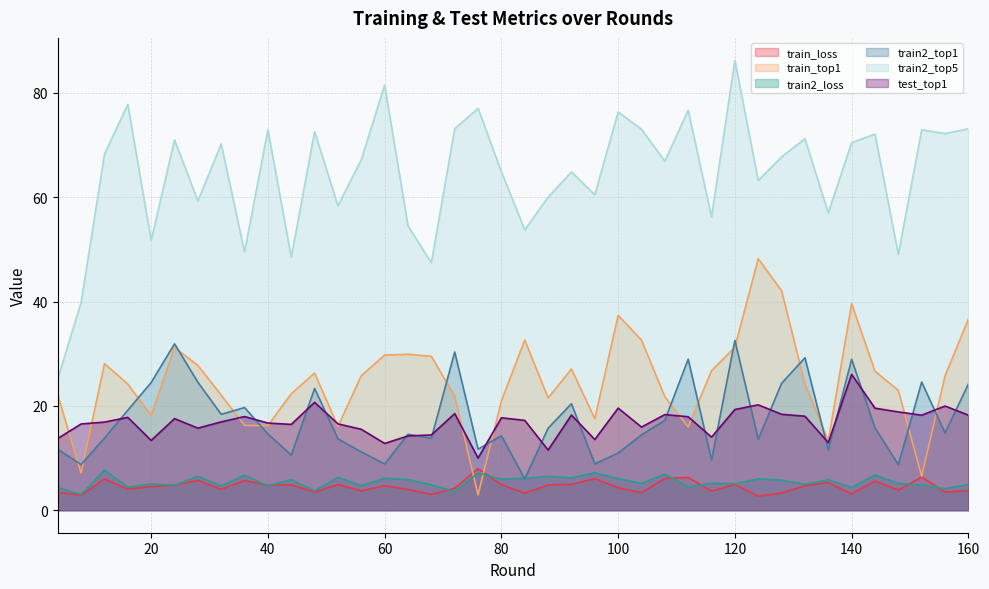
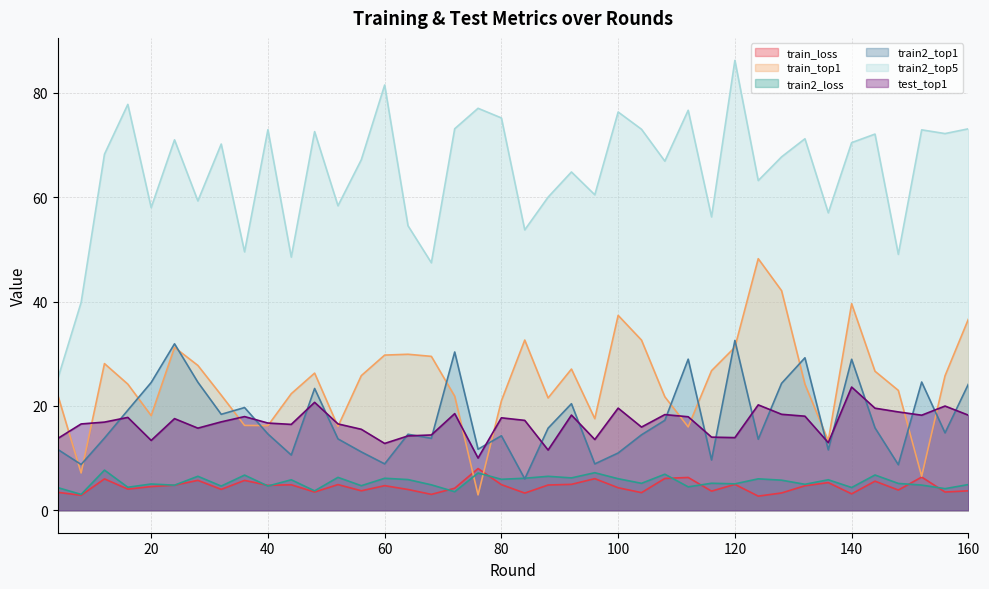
  {
    "train2_top5": {
-     "20": 52,
+     "20": 58,
      "40": 73,
      "60": 81,
-     "80": 65,
+     "80": 75,
      "100": 76,
      "120": 86,
      "140": 70,
      "160": 73
    },
    "test_top1": {
      "20": 13,
      "60": 13,
      "80": 18,
      "100": 20,
-     "120": 19,
-     "140": 26,
+     "120": 14,
+     "140": 24,
      "160": 18
    }
  }
